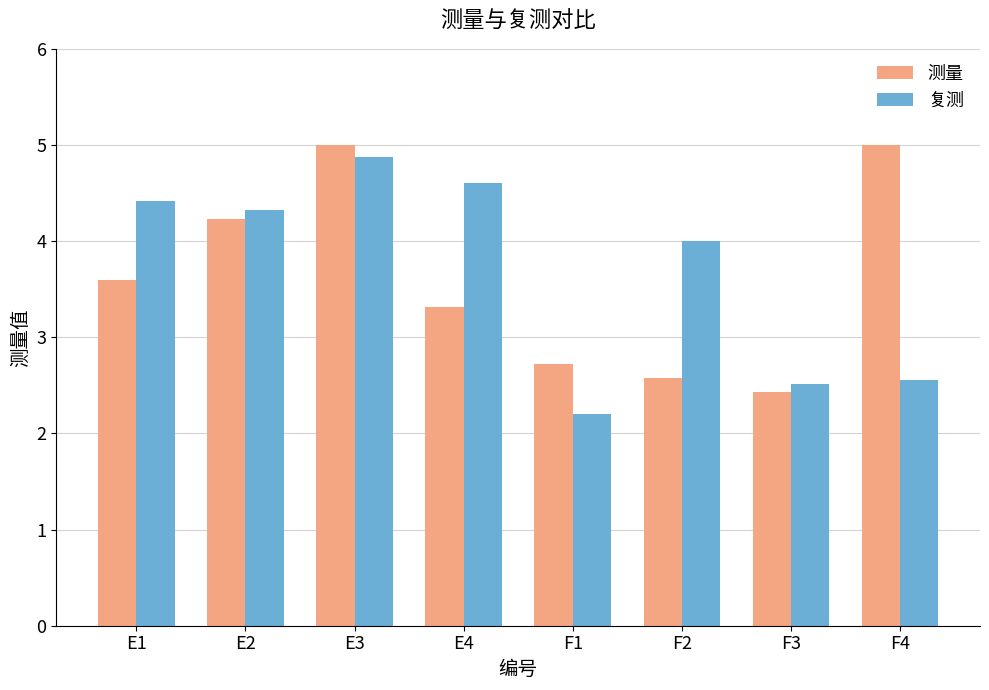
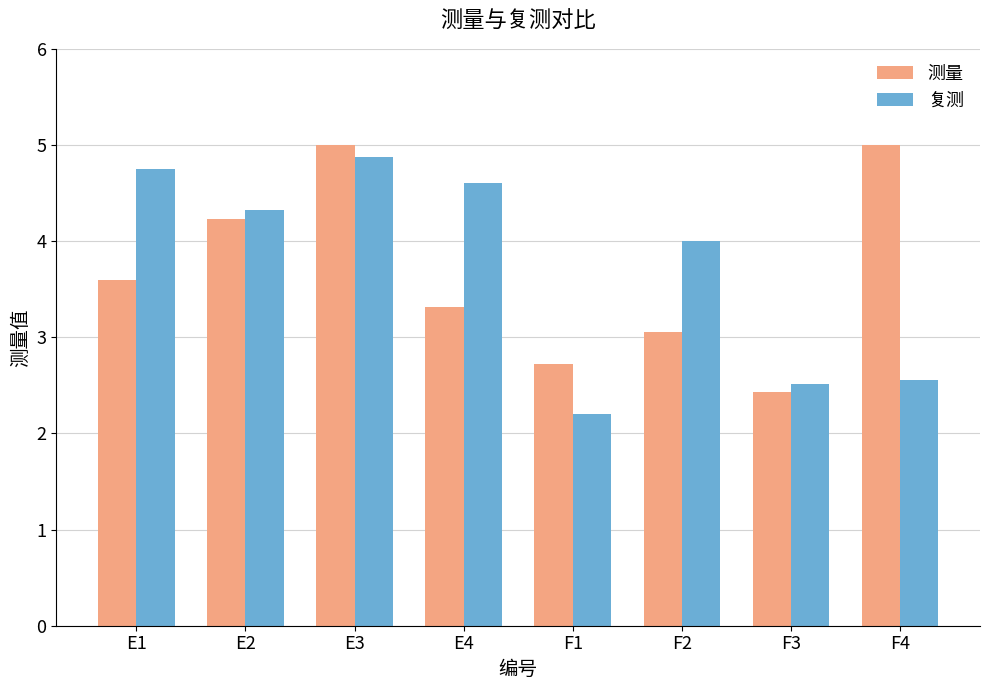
  {
    "测量": {
      "E1": 3.6,
      "E2": 4.2,
      "E3": 5.0,
      "E4": 3.3,
      "F1": 2.7,
-     "F2": 2.6,
+     "F2": 3.1,
      "F3": 2.4,
      "F4": 5.0
    },
    "复测": {
-     "E1": 4.4,
+     "E1": 4.8,
      "E2": 4.3,
      "E3": 4.9,
      "E4": 4.6,
      "F1": 2.2,
      "F2": 4.0,
      "F3": 2.5,
      "F4": 2.6
    }
  }
